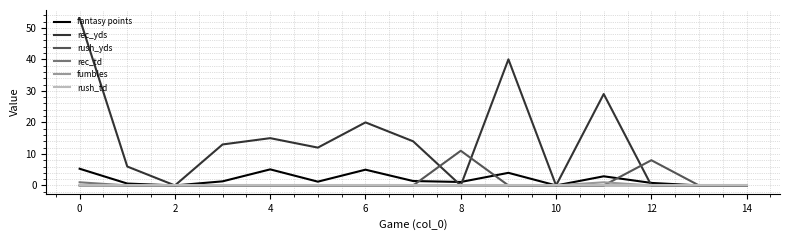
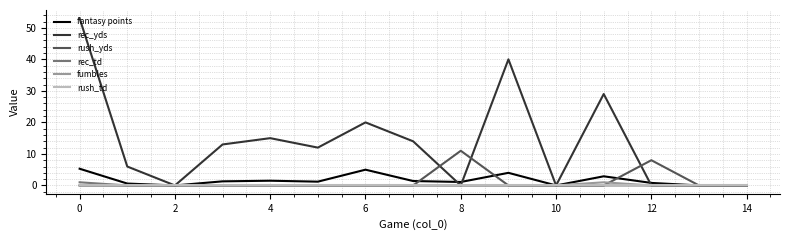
  {
    "fantasy points": {
      "0": 5,
-     "4": 5,
+     "4": 2,
      "6": 5,
      "8": 1
    }
  }
